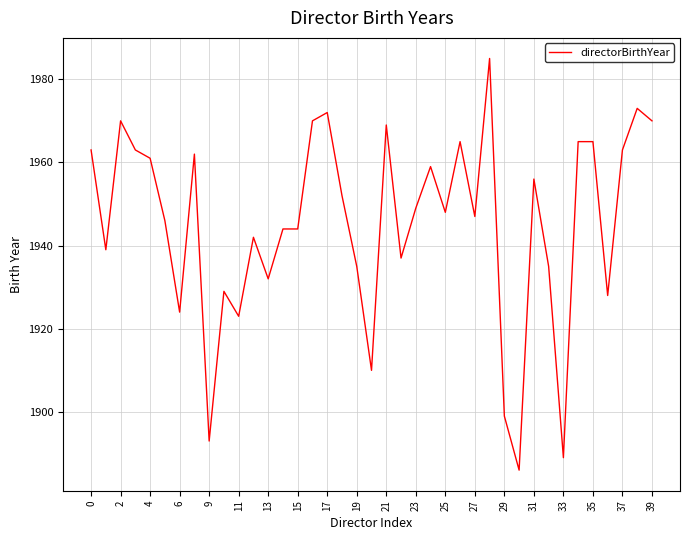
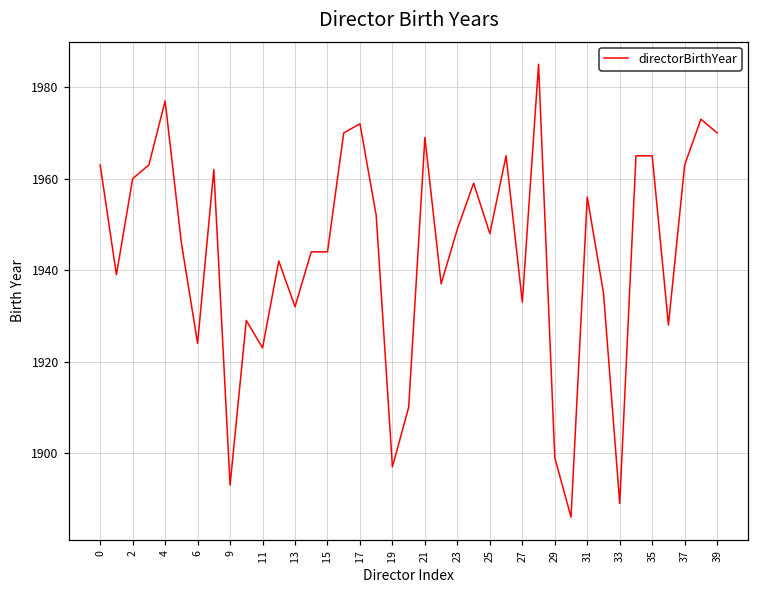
  {
    "0": 1963,
-   "2": 1970,
-   "4": 1961,
+   "2": 1960,
+   "4": 1977,
    "6": 1924,
    "9": 1893,
    "11": 1923,
    "13": 1932,
    "15": 1944,
    "17": 1972,
-   "19": 1935,
+   "19": 1897,
    "21": 1969,
    "23": 1949,
    "25": 1948,
-   "27": 1947,
+   "27": 1933,
    "29": 1899,
    "31": 1956,
    "33": 1889,
    "35": 1965,
    "37": 1963,
    "39": 1970
  }
